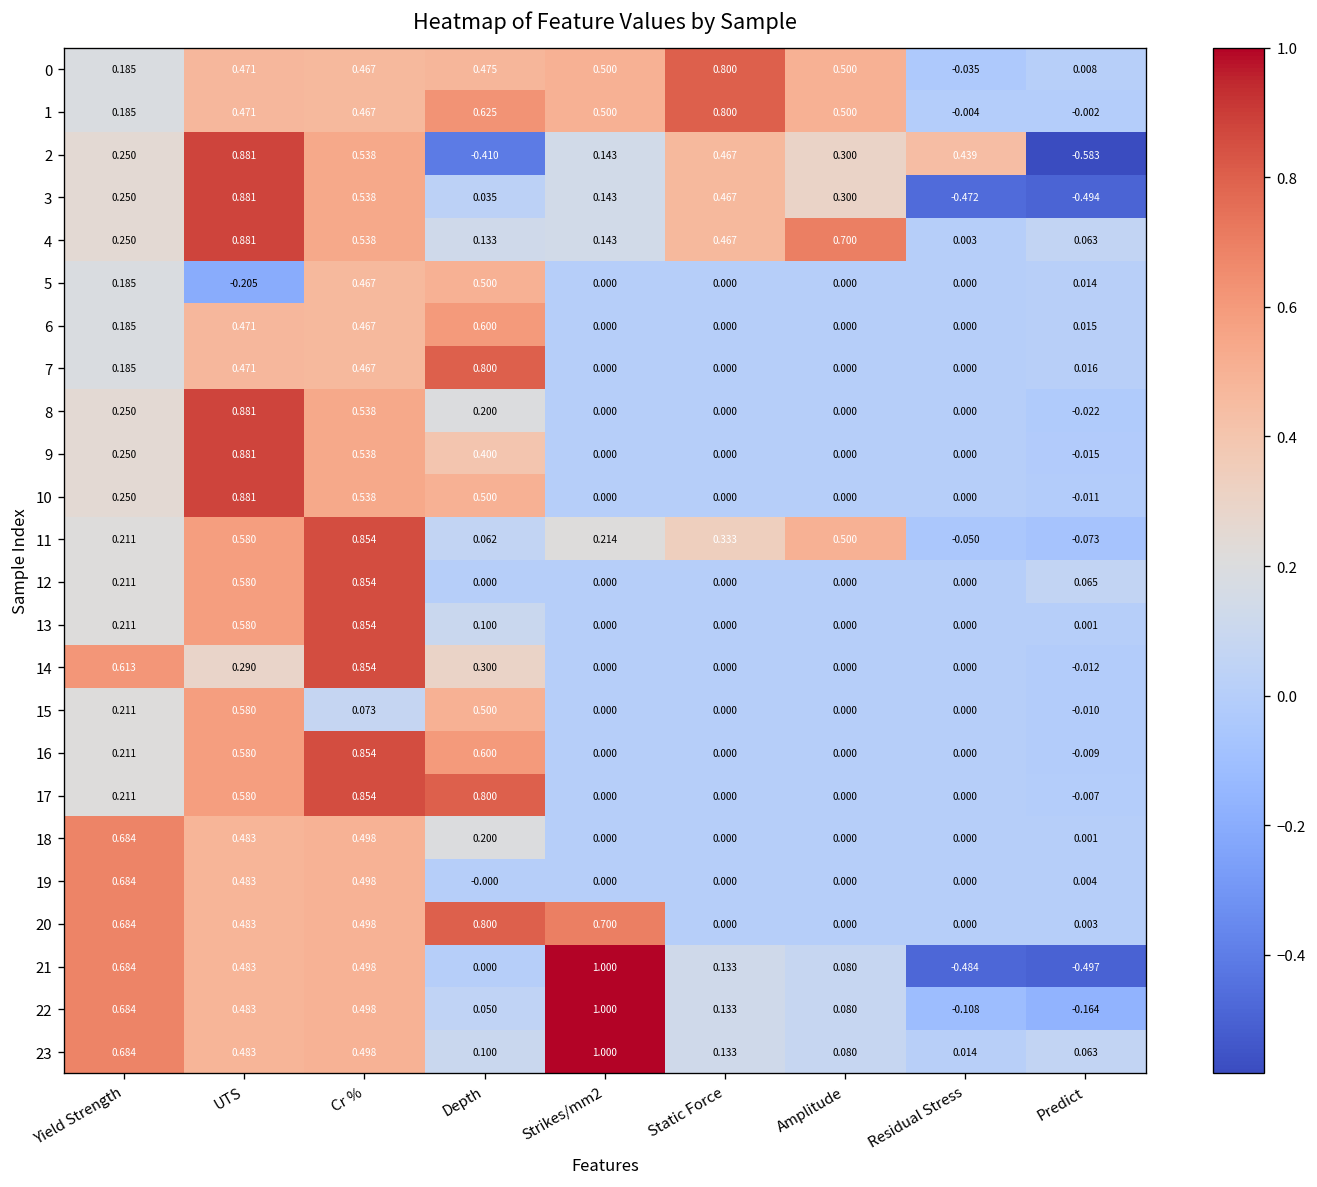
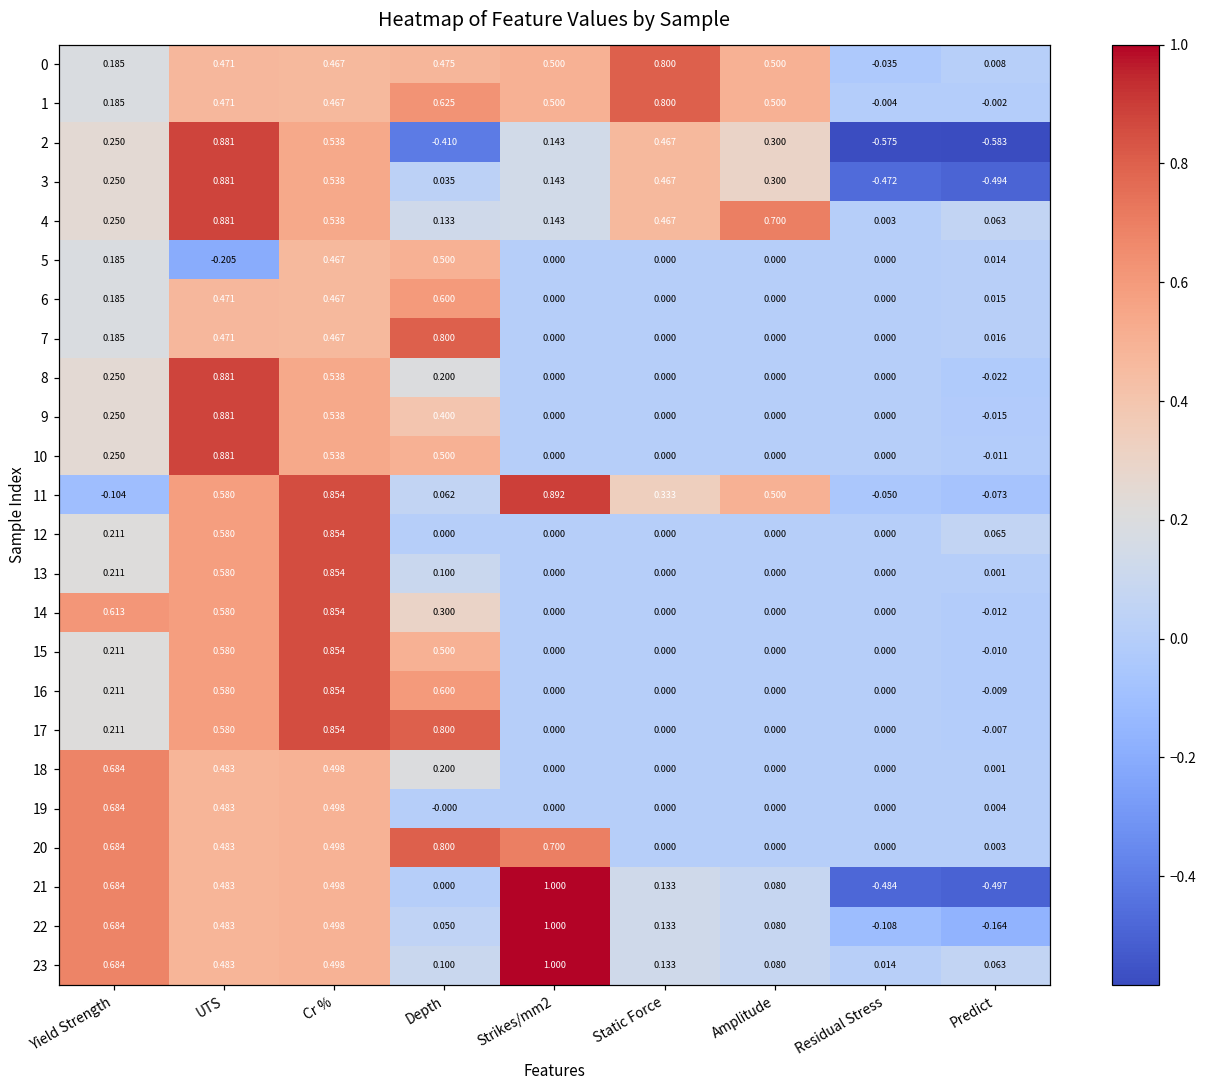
  {
    "2": {
      "Yield Strength": 0.250,
      "UTS": 0.881,
      "Cr %": 0.538,
      "Depth": -0.410,
      "Strikes/mm2": 0.143,
      "Static Force": 0.467,
      "Amplitude": 0.300,
-     "Residual Stress": 0.439,
+     "Residual Stress": -0.575,
      "Predict": -0.583
    },
    "11": {
-     "Yield Strength": 0.211,
+     "Yield Strength": -0.104,
      "UTS": 0.580,
      "Cr %": 0.854,
      "Depth": 0.062,
-     "Strikes/mm2": 0.214,
+     "Strikes/mm2": 0.892,
      "Static Force": 0.333,
      "Amplitude": 0.500,
      "Residual Stress": -0.050,
      "Predict": -0.073
    },
    "14": {
      "Yield Strength": 0.613,
-     "UTS": 0.290,
+     "UTS": 0.580,
      "Cr %": 0.854,
      "Depth": 0.300,
      "Strikes/mm2": 0.000,
      "Static Force": 0.000,
      "Amplitude": 0.000,
      "Residual Stress": 0.000,
      "Predict": -0.012
    },
    "15": {
      "Yield Strength": 0.211,
      "UTS": 0.580,
-     "Cr %": 0.073,
+     "Cr %": 0.854,
      "Depth": 0.500,
      "Strikes/mm2": 0.000,
      "Static Force": 0.000,
      "Amplitude": 0.000,
      "Residual Stress": 0.000,
      "Predict": -0.010
    }
  }
